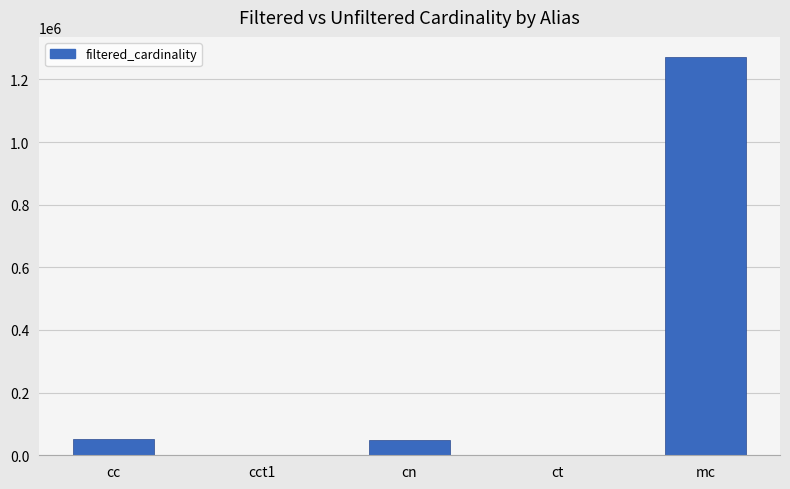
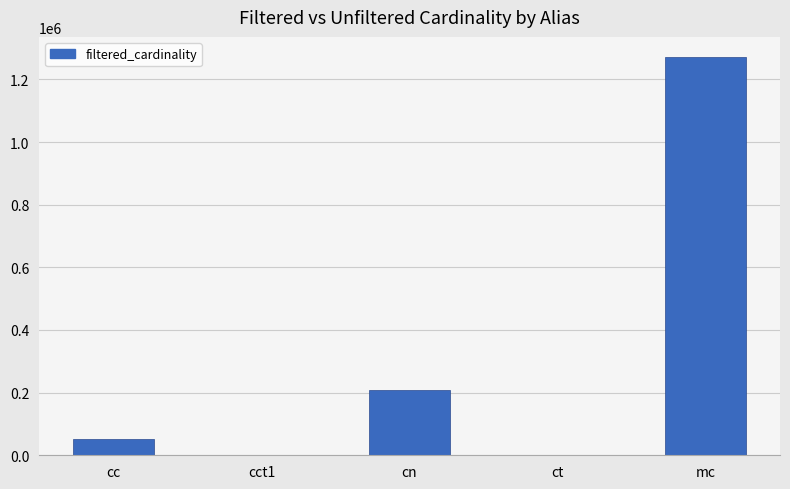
  {
    "cc": 50000,
-   "cn": 50000,
+   "cn": 210000,
    "mc": 1270000
  }
